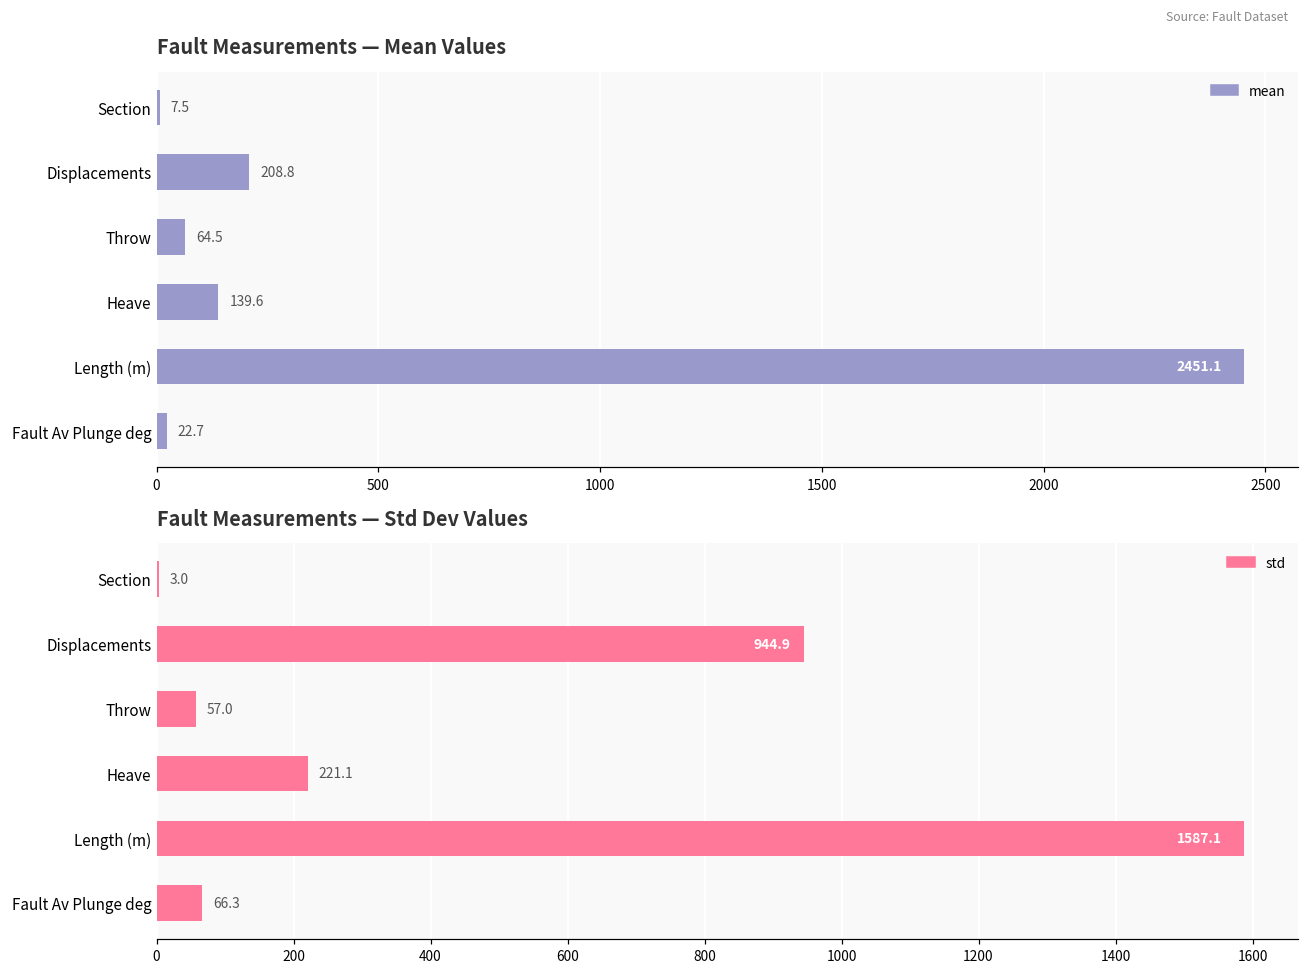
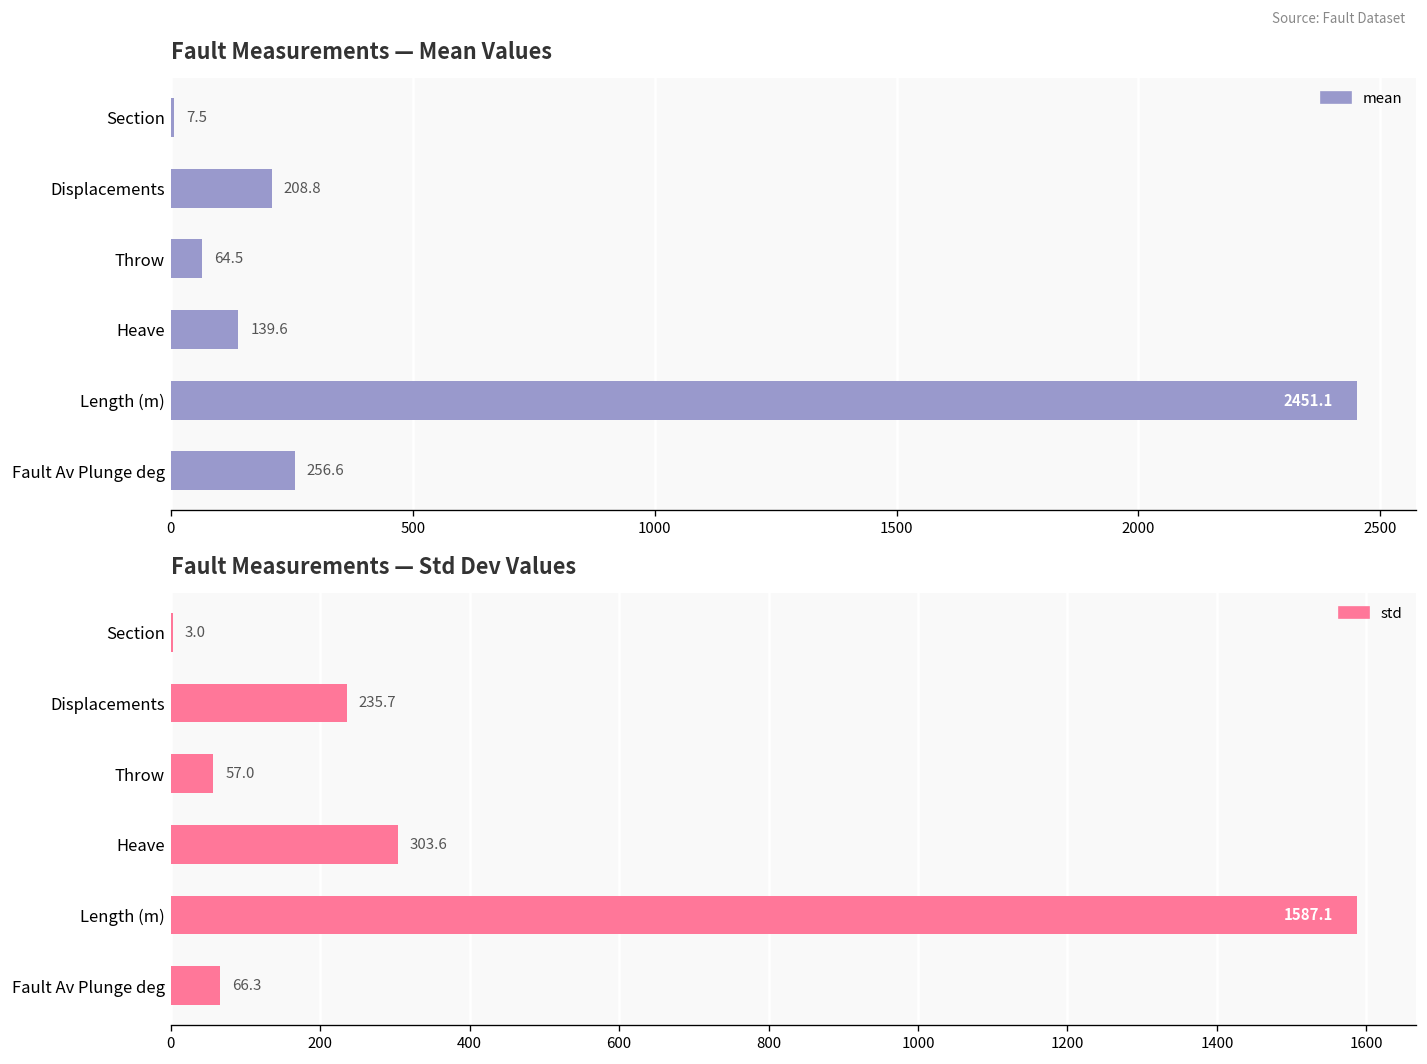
  {
    "Fault Measurements — Mean Values": {
      "Section": 7.5,
      "Displacements": 208.8,
      "Throw": 64.5,
      "Heave": 139.6,
      "Length (m)": 2451.1,
-     "Fault Av Plunge deg": 22.7
+     "Fault Av Plunge deg": 256.6
    },
    "Fault Measurements — Std Dev Values": {
      "Section": 3.0,
-     "Displacements": 944.9,
+     "Displacements": 235.7,
      "Throw": 57.0,
-     "Heave": 221.1,
+     "Heave": 303.6,
      "Length (m)": 1587.1,
      "Fault Av Plunge deg": 66.3
    }
  }
